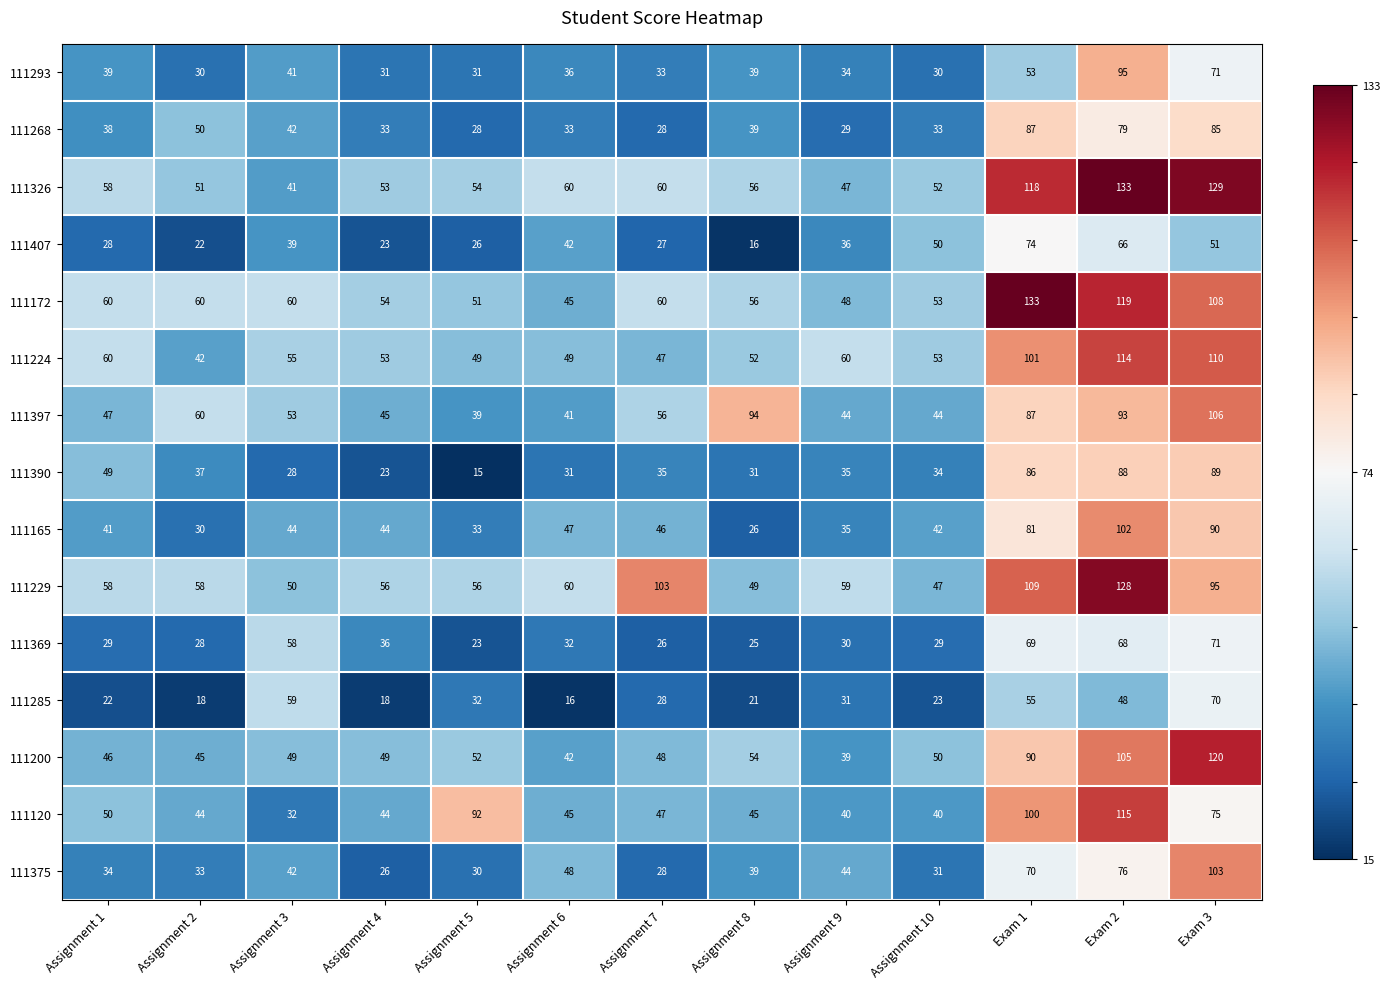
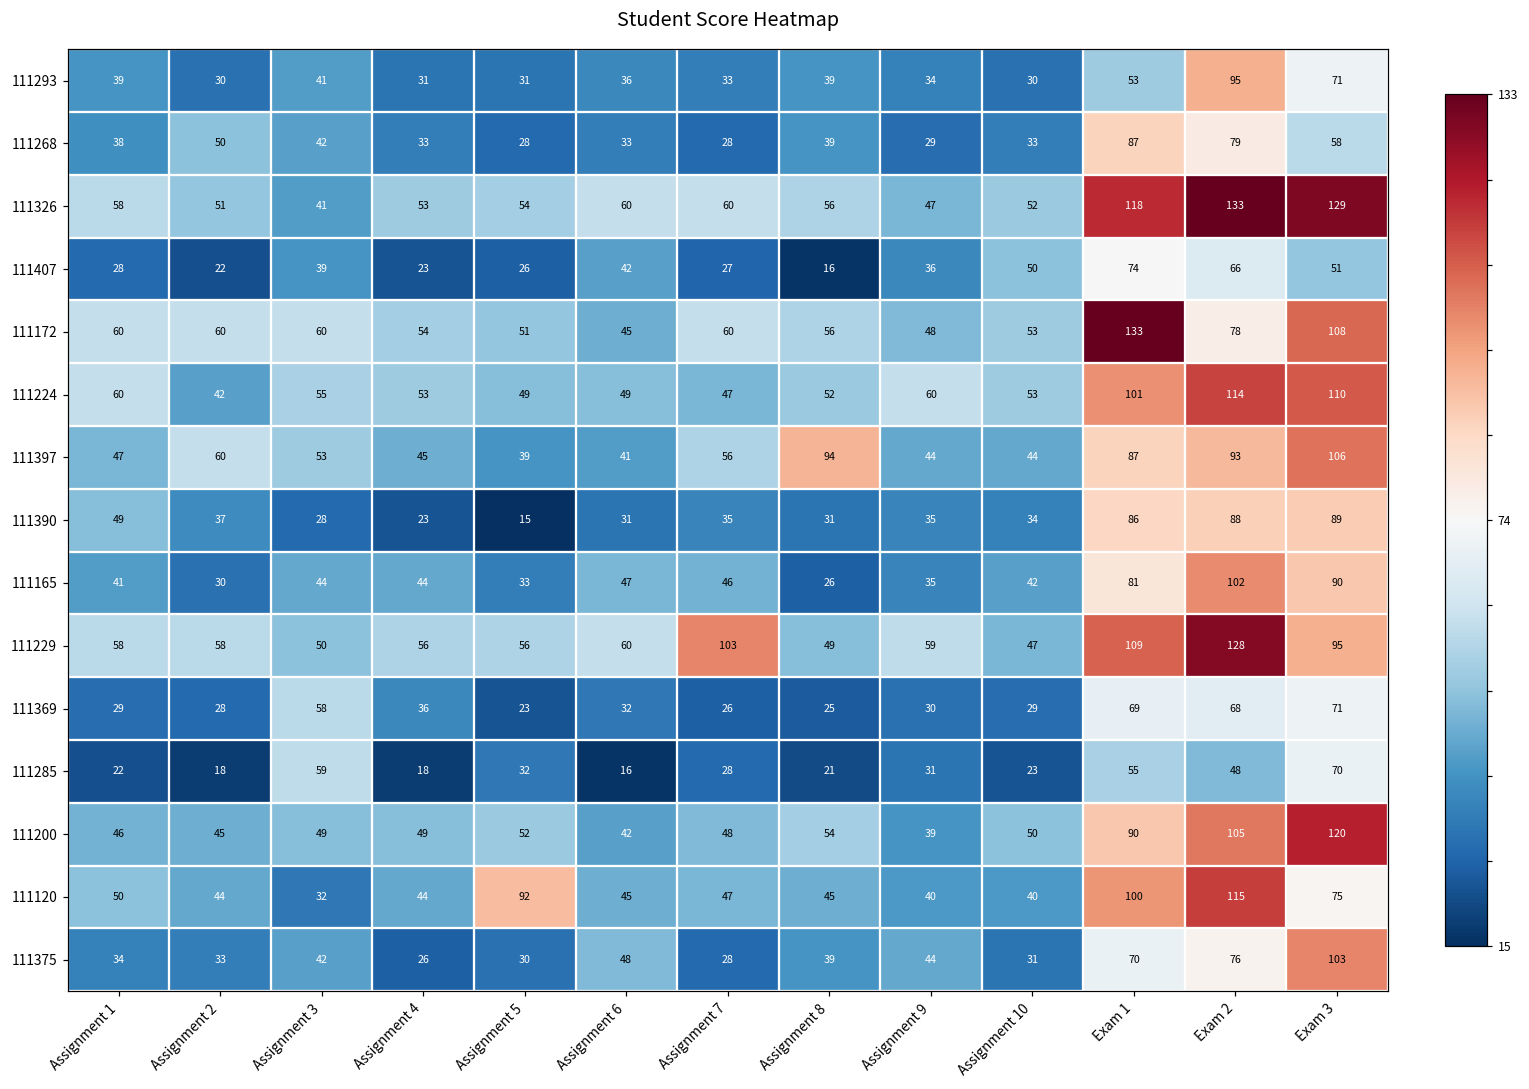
  {
    "111293": {
      "Assignment 1": 39,
      "Assignment 2": 30,
      "Assignment 3": 41,
      "Assignment 4": 31,
      "Assignment 5": 31,
      "Assignment 6": 36,
      "Assignment 7": 33,
      "Assignment 8": 39,
      "Assignment 9": 34,
      "Assignment 10": 30,
      "Exam 1": 53,
      "Exam 2": 95,
      "Exam 3": 71
    },
    "111268": {
      "Assignment 1": 38,
      "Assignment 2": 50,
      "Assignment 3": 42,
      "Assignment 4": 33,
      "Assignment 5": 28,
      "Assignment 6": 33,
      "Assignment 7": 28,
      "Assignment 8": 39,
      "Assignment 9": 29,
      "Assignment 10": 33,
      "Exam 1": 87,
      "Exam 2": 79,
-     "Exam 3": 85
+     "Exam 3": 58
    },
    "111326": {
      "Assignment 1": 58,
      "Assignment 2": 51,
      "Assignment 3": 41,
      "Assignment 4": 53,
      "Assignment 5": 54,
      "Assignment 6": 60,
      "Assignment 7": 60,
      "Assignment 8": 56,
      "Assignment 9": 47,
      "Assignment 10": 52,
      "Exam 1": 118,
      "Exam 2": 133,
      "Exam 3": 129
    },
    "111407": {
      "Assignment 1": 28,
      "Assignment 2": 22,
      "Assignment 3": 39,
      "Assignment 4": 23,
      "Assignment 5": 26,
      "Assignment 6": 42,
      "Assignment 7": 27,
      "Assignment 8": 16,
      "Assignment 9": 36,
      "Assignment 10": 50,
      "Exam 1": 74,
      "Exam 2": 66,
      "Exam 3": 51
    },
    "111172": {
      "Assignment 1": 60,
      "Assignment 2": 60,
      "Assignment 3": 60,
      "Assignment 4": 54,
      "Assignment 5": 51,
      "Assignment 6": 45,
      "Assignment 7": 60,
      "Assignment 8": 56,
      "Assignment 9": 48,
      "Assignment 10": 53,
      "Exam 1": 133,
-     "Exam 2": 119,
+     "Exam 2": 78,
      "Exam 3": 108
    },
    "111224": {
      "Assignment 1": 60,
      "Assignment 2": 42,
      "Assignment 3": 55,
      "Assignment 4": 53,
      "Assignment 5": 49,
      "Assignment 6": 49,
      "Assignment 7": 47,
      "Assignment 8": 52,
      "Assignment 9": 60,
      "Assignment 10": 53,
      "Exam 1": 101,
      "Exam 2": 114,
      "Exam 3": 110
    },
    "111397": {
      "Assignment 1": 47,
      "Assignment 2": 60,
      "Assignment 3": 53,
      "Assignment 4": 45,
      "Assignment 5": 39,
      "Assignment 6": 41,
      "Assignment 7": 56,
      "Assignment 8": 94,
      "Assignment 9": 44,
      "Assignment 10": 44,
      "Exam 1": 87,
      "Exam 2": 93,
      "Exam 3": 106
    },
    "111390": {
      "Assignment 1": 49,
      "Assignment 2": 37,
      "Assignment 3": 28,
      "Assignment 4": 23,
      "Assignment 5": 15,
      "Assignment 6": 31,
      "Assignment 7": 35,
      "Assignment 8": 31,
      "Assignment 9": 35,
      "Assignment 10": 34,
      "Exam 1": 86,
      "Exam 2": 88,
      "Exam 3": 89
    },
    "111165": {
      "Assignment 1": 41,
      "Assignment 2": 30,
      "Assignment 3": 44,
      "Assignment 4": 44,
      "Assignment 5": 33,
      "Assignment 6": 47,
      "Assignment 7": 46,
      "Assignment 8": 26,
      "Assignment 9": 35,
      "Assignment 10": 42,
      "Exam 1": 81,
      "Exam 2": 102,
      "Exam 3": 90
    },
    "111229": {
      "Assignment 1": 58,
      "Assignment 2": 58,
      "Assignment 3": 50,
      "Assignment 4": 56,
      "Assignment 5": 56,
      "Assignment 6": 60,
      "Assignment 7": 103,
      "Assignment 8": 49,
      "Assignment 9": 59,
      "Assignment 10": 47,
      "Exam 1": 109,
      "Exam 2": 128,
      "Exam 3": 95
    },
    "111369": {
      "Assignment 1": 29,
      "Assignment 2": 28,
      "Assignment 3": 58,
      "Assignment 4": 36,
      "Assignment 5": 23,
      "Assignment 6": 32,
      "Assignment 7": 26,
      "Assignment 8": 25,
      "Assignment 9": 30,
      "Assignment 10": 29,
      "Exam 1": 69,
      "Exam 2": 68,
      "Exam 3": 71
    },
    "111285": {
      "Assignment 1": 22,
      "Assignment 2": 18,
      "Assignment 3": 59,
      "Assignment 4": 18,
      "Assignment 5": 32,
      "Assignment 6": 16,
      "Assignment 7": 28,
      "Assignment 8": 21,
      "Assignment 9": 31,
      "Assignment 10": 23,
      "Exam 1": 55,
      "Exam 2": 48,
      "Exam 3": 70
    },
    "111200": {
      "Assignment 1": 46,
      "Assignment 2": 45,
      "Assignment 3": 49,
      "Assignment 4": 49,
      "Assignment 5": 52,
      "Assignment 6": 42,
      "Assignment 7": 48,
      "Assignment 8": 54,
      "Assignment 9": 39,
      "Assignment 10": 50,
      "Exam 1": 90,
      "Exam 2": 105,
      "Exam 3": 120
    },
    "111120": {
      "Assignment 1": 50,
      "Assignment 2": 44,
      "Assignment 3": 32,
      "Assignment 4": 44,
      "Assignment 5": 92,
      "Assignment 6": 45,
      "Assignment 7": 47,
      "Assignment 8": 45,
      "Assignment 9": 40,
      "Assignment 10": 40,
      "Exam 1": 100,
      "Exam 2": 115,
      "Exam 3": 75
    },
    "111375": {
      "Assignment 1": 34,
      "Assignment 2": 33,
      "Assignment 3": 42,
      "Assignment 4": 26,
      "Assignment 5": 30,
      "Assignment 6": 48,
      "Assignment 7": 28,
      "Assignment 8": 39,
      "Assignment 9": 44,
      "Assignment 10": 31,
      "Exam 1": 70,
      "Exam 2": 76,
      "Exam 3": 103
    }
  }
